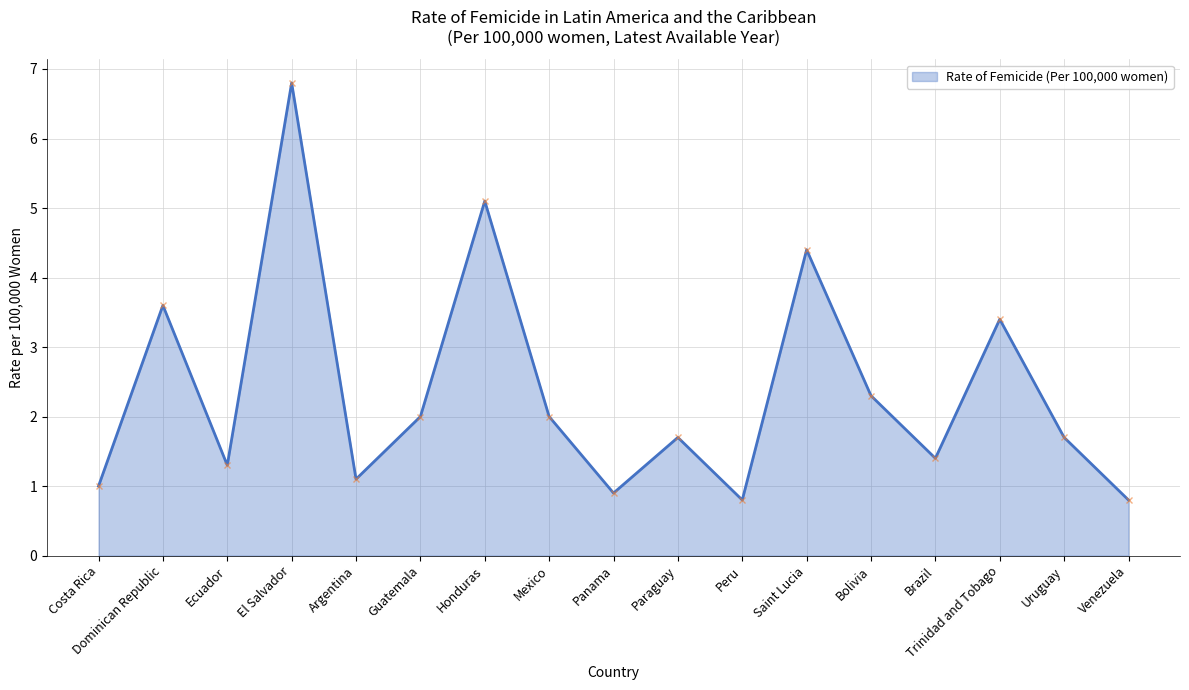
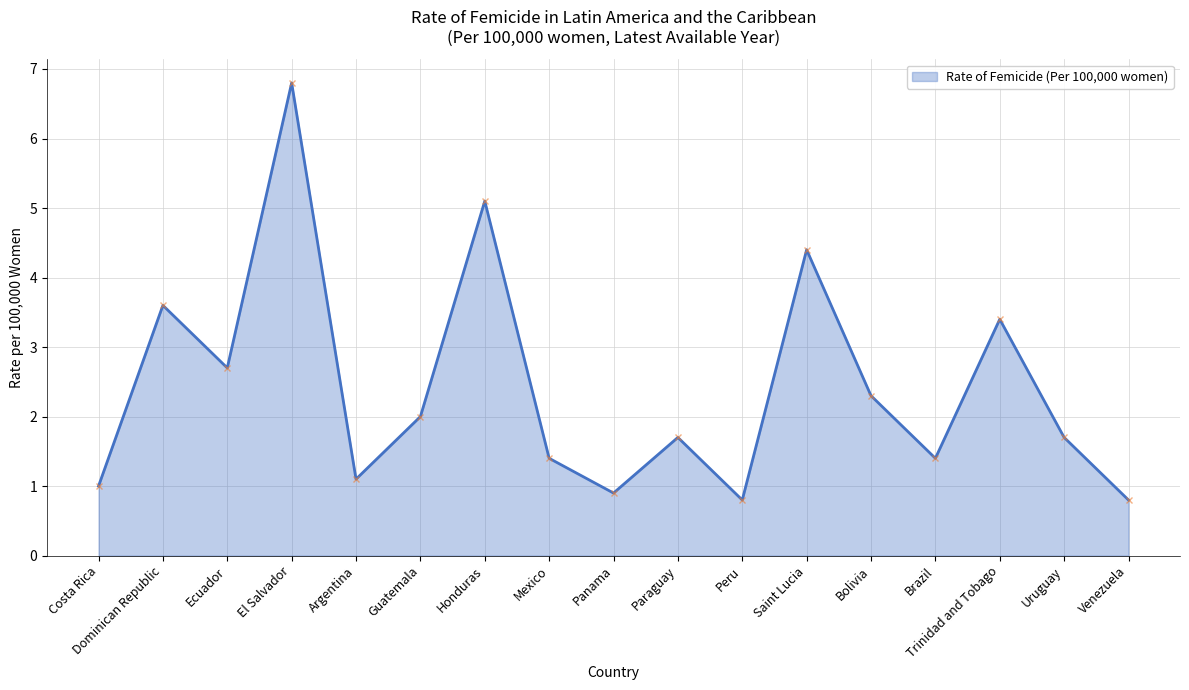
  {
    "Costa Rica": 1.0,
    "Dominican Republic": 3.6,
-   "Ecuador": 1.3,
+   "Ecuador": 2.7,
    "El Salvador": 6.8,
    "Argentina": 1.1,
    "Guatemala": 2.0,
    "Honduras": 5.1,
-   "Mexico": 2.0,
+   "Mexico": 1.4,
    "Panama": 0.9,
    "Paraguay": 1.7,
    "Peru": 0.8,
    "Saint Lucia": 4.4,
    "Bolivia": 2.3,
    "Brazil": 1.4,
    "Trinidad and Tobago": 3.4,
    "Uruguay": 1.7,
    "Venezuela": 0.8
  }
